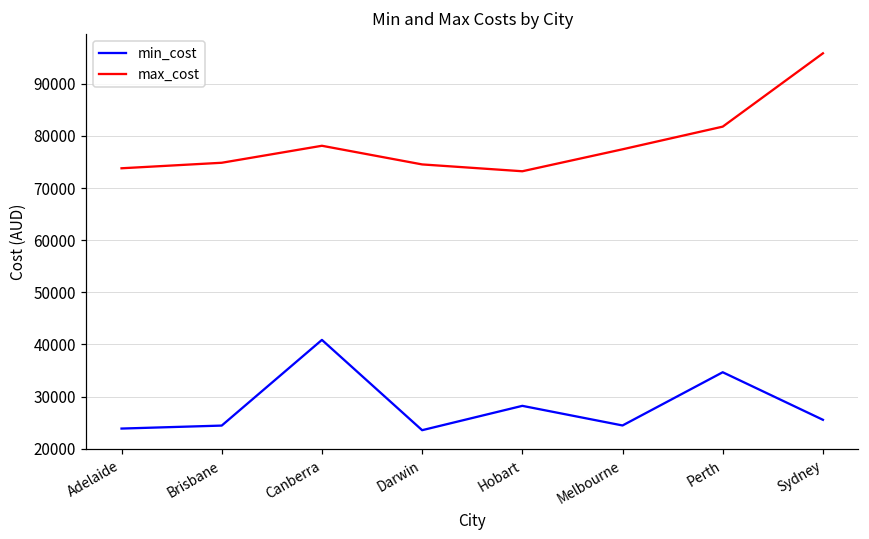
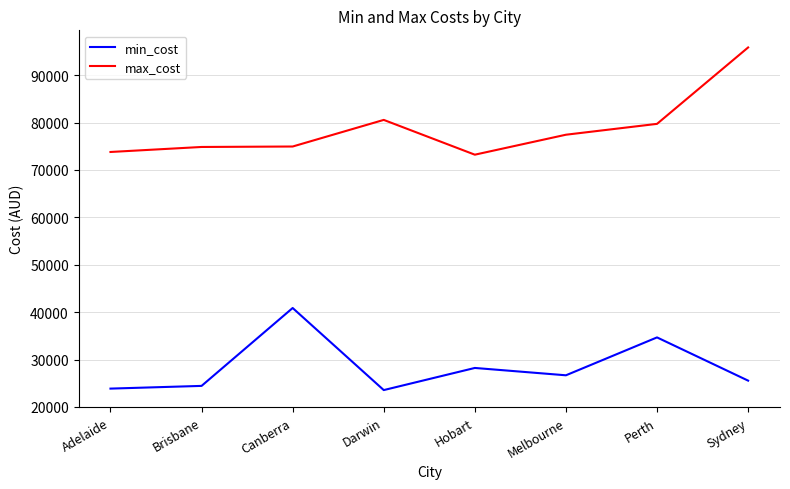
  {
    "min_cost": {
      "Adelaide": 24000,
      "Brisbane": 24000,
      "Canberra": 41000,
      "Darwin": 24000,
      "Hobart": 28000,
-     "Melbourne": 24000,
+     "Melbourne": 27000,
      "Perth": 35000,
      "Sydney": 26000
    },
    "max_cost": {
      "Adelaide": 74000,
      "Brisbane": 75000,
-     "Canberra": 78000,
-     "Darwin": 75000,
+     "Canberra": 75000,
+     "Darwin": 81000,
      "Hobart": 73000,
      "Melbourne": 77000,
-     "Perth": 82000,
+     "Perth": 80000,
      "Sydney": 96000
    }
  }
